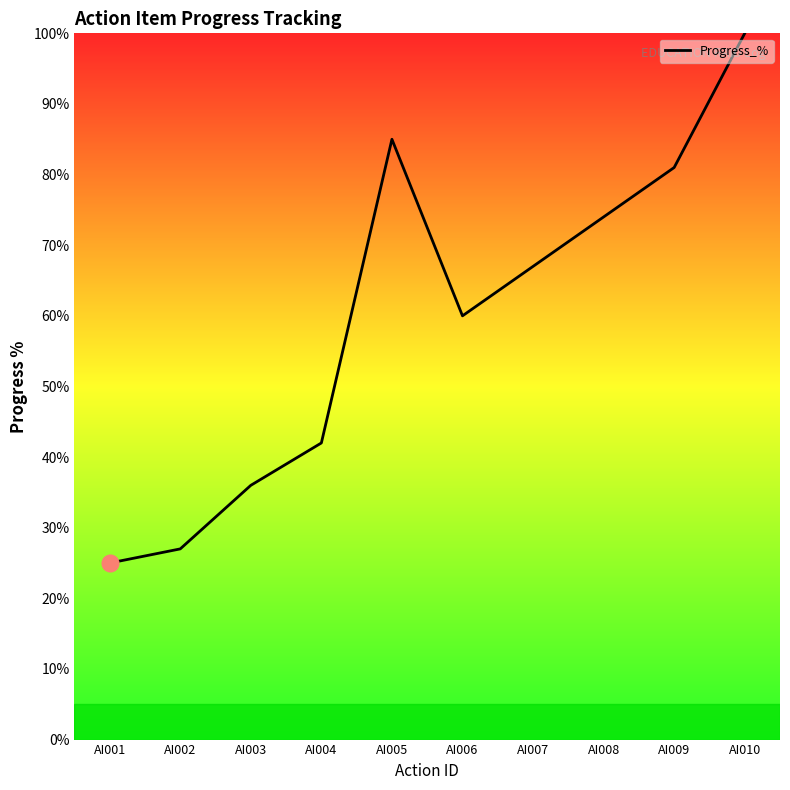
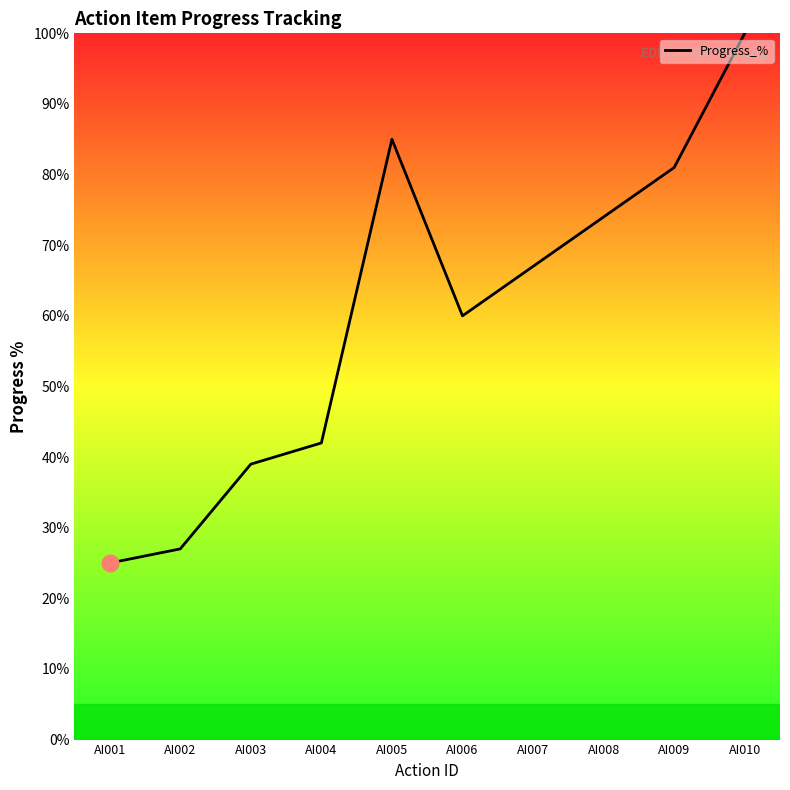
  {
    "Progress_%": {
      "AI002": "27%",
-     "AI003": "36%",
+     "AI003": "39%",
      "AI004": "42%",
      "AI005": "85%",
      "AI006": "60%",
      "AI007": "67%",
      "AI008": "74%",
      "AI009": "81%",
      "AI010": "100%"
    }
  }
